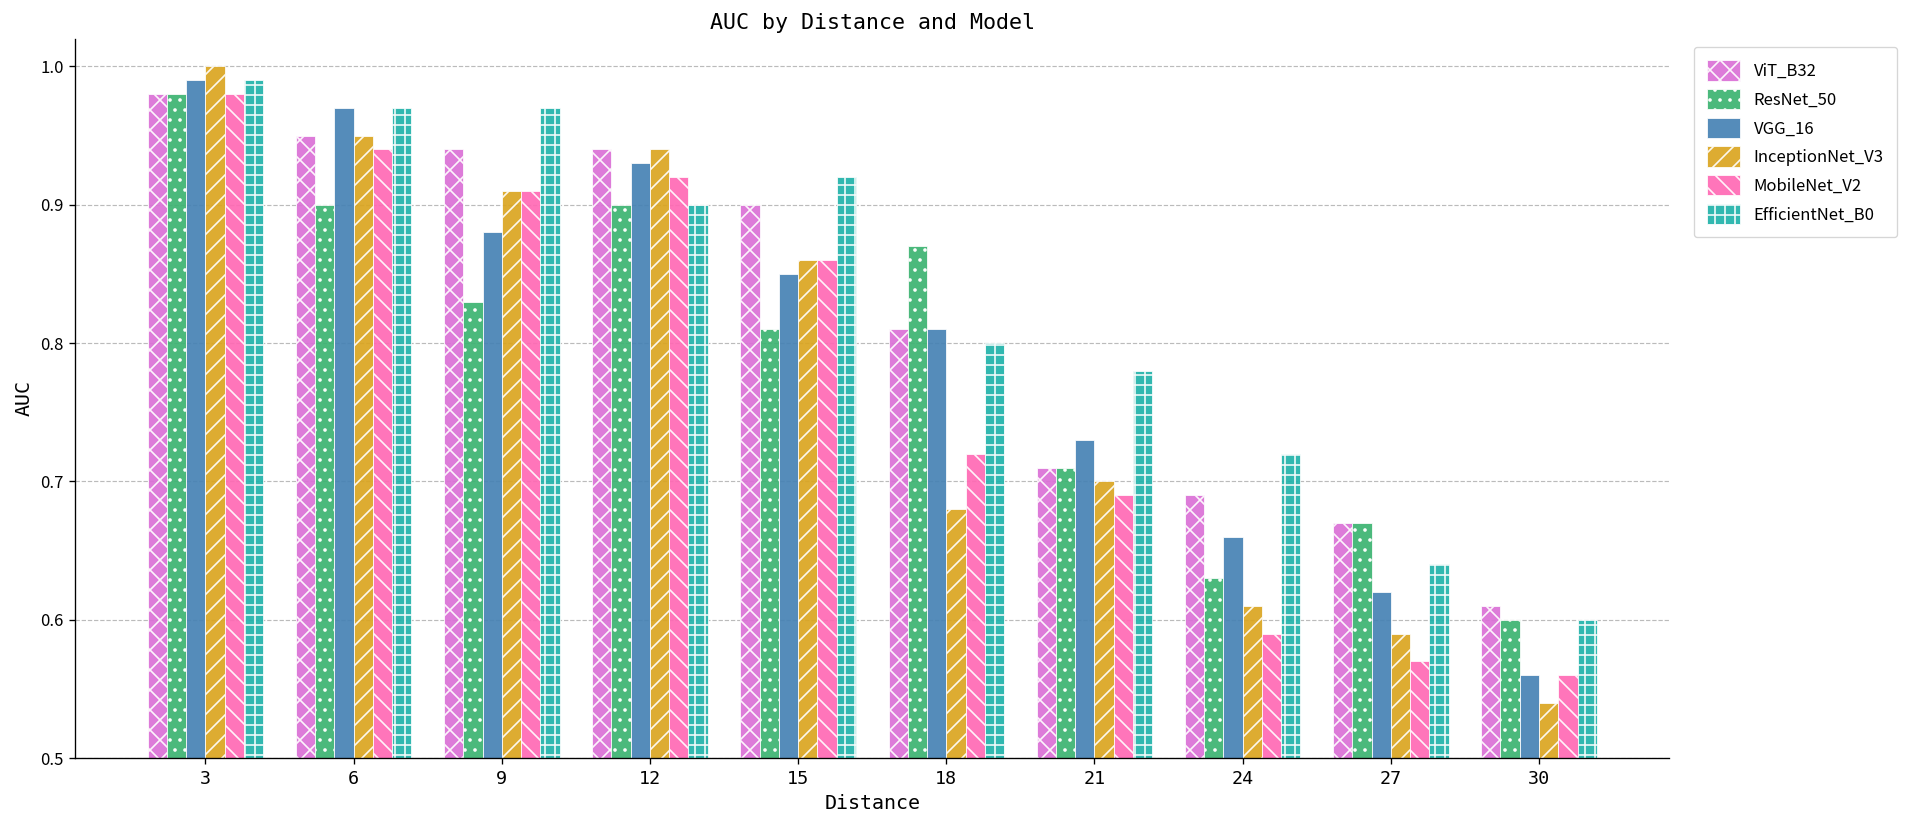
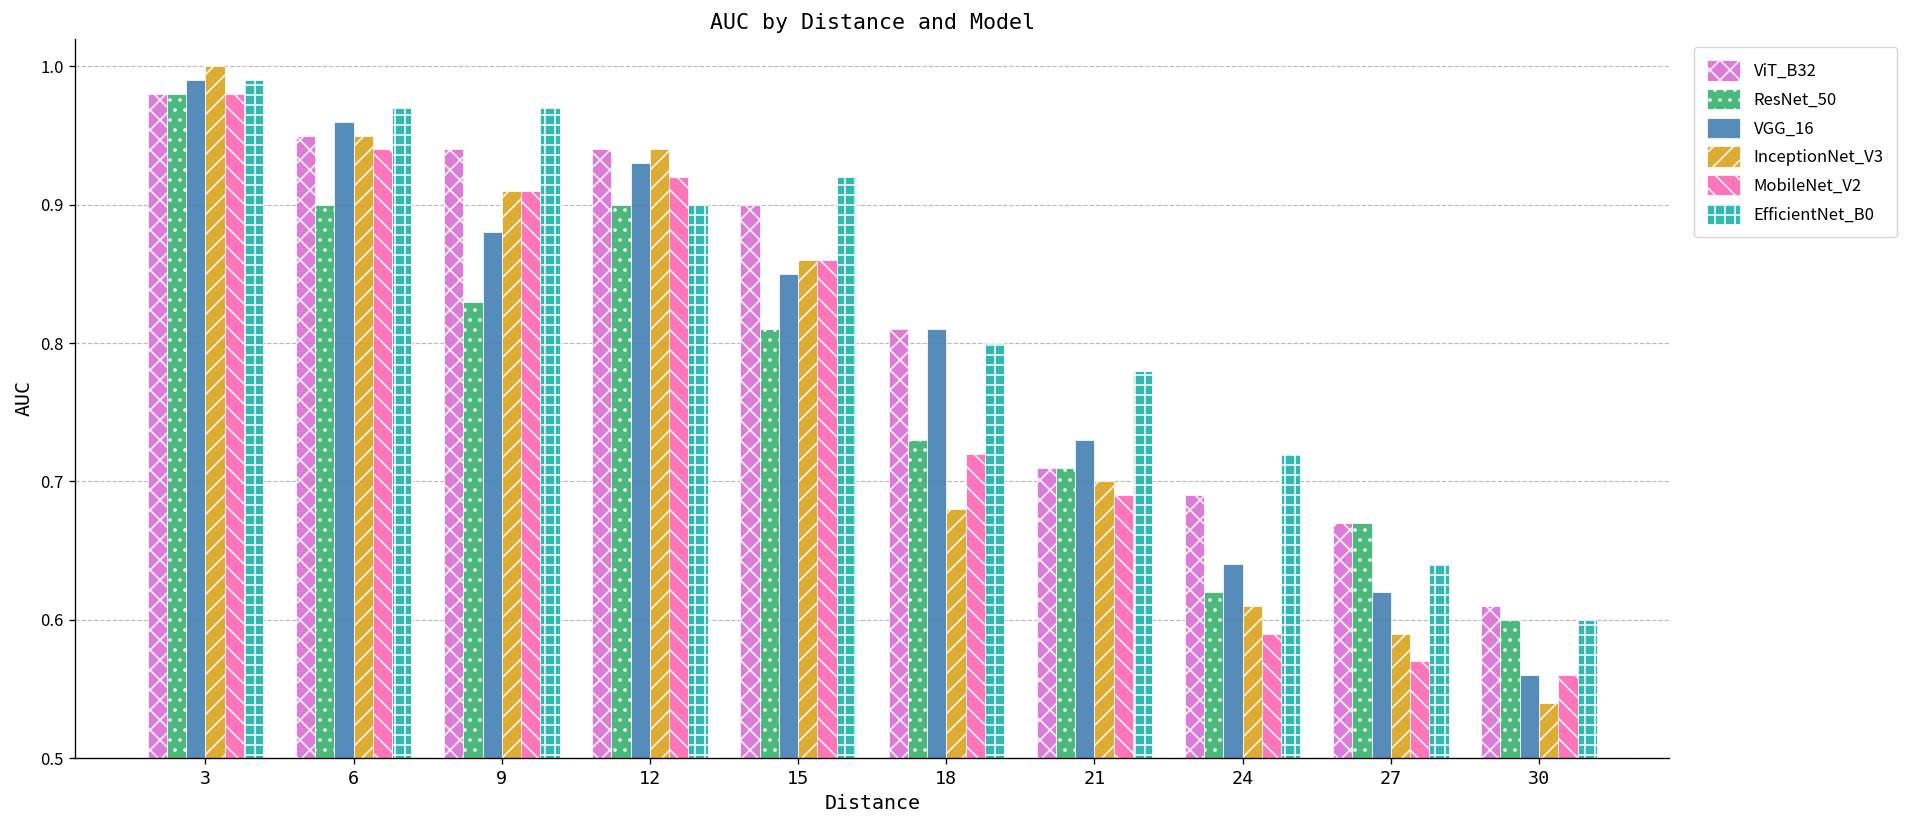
  {
    "ResNet_50": {
      "3": 0.98,
      "6": 0.90,
      "9": 0.83,
      "12": 0.90,
      "15": 0.81,
-     "18": 0.87,
+     "18": 0.73,
      "21": 0.71,
-     "24": 0.63,
+     "24": 0.62,
      "27": 0.67,
      "30": 0.60
    },
    "VGG_16": {
      "3": 0.99,
-     "6": 0.97,
+     "6": 0.96,
      "9": 0.88,
      "12": 0.93,
      "15": 0.85,
      "18": 0.81,
      "21": 0.73,
-     "24": 0.66,
+     "24": 0.64,
      "27": 0.62,
      "30": 0.56
    },
    "InceptionNet_V3": {
      "3": 1.00,
      "6": 0.95,
      "9": 0.91,
      "12": 0.94,
      "15": 0.86,
      "18": 0.68,
      "21": 0.70,
      "24": 0.61,
      "27": 0.59,
      "30": 0.54
    },
    "EfficientNet_B0": {
      "3": 0.99,
      "6": 0.97,
      "9": 0.97,
      "12": 0.90,
      "15": 0.92,
      "18": 0.80,
      "21": 0.78,
      "24": 0.72,
      "27": 0.64,
      "30": 0.60
    }
  }
